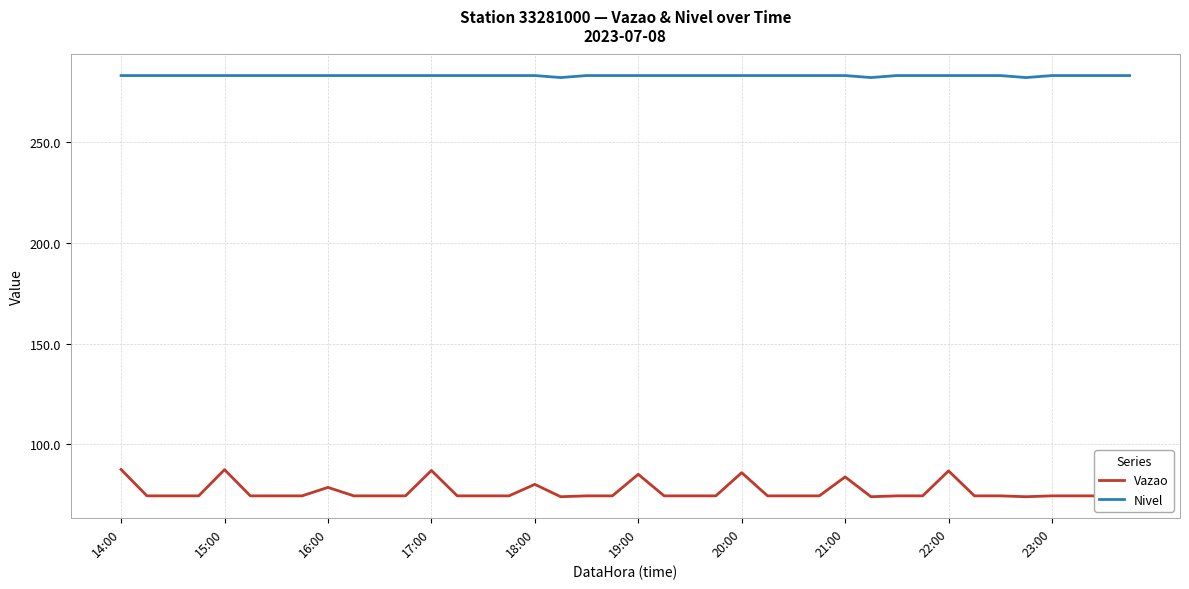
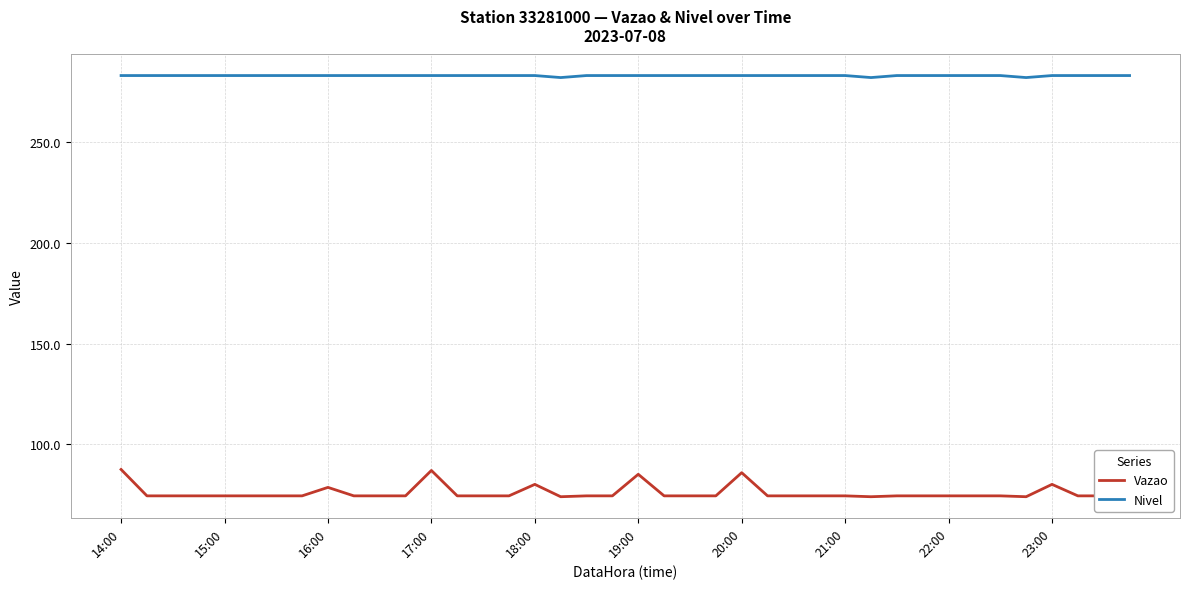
  {
    "Vazao": {
      "14:00": 88,
-     "15:00": 88,
+     "15:00": 75,
      "16:00": 79,
      "17:00": 87,
      "18:00": 80,
      "19:00": 85,
      "20:00": 86,
-     "21:00": 84,
-     "22:00": 87,
-     "23:00": 75
+     "21:00": 75,
+     "22:00": 75,
+     "23:00": 80
    },
    "Nivel": {
      "14:00": 283,
      "15:00": 283,
      "16:00": 283,
      "17:00": 283,
      "18:00": 283,
      "19:00": 283,
      "20:00": 283,
      "21:00": 283,
      "22:00": 283,
      "23:00": 283
    }
  }
